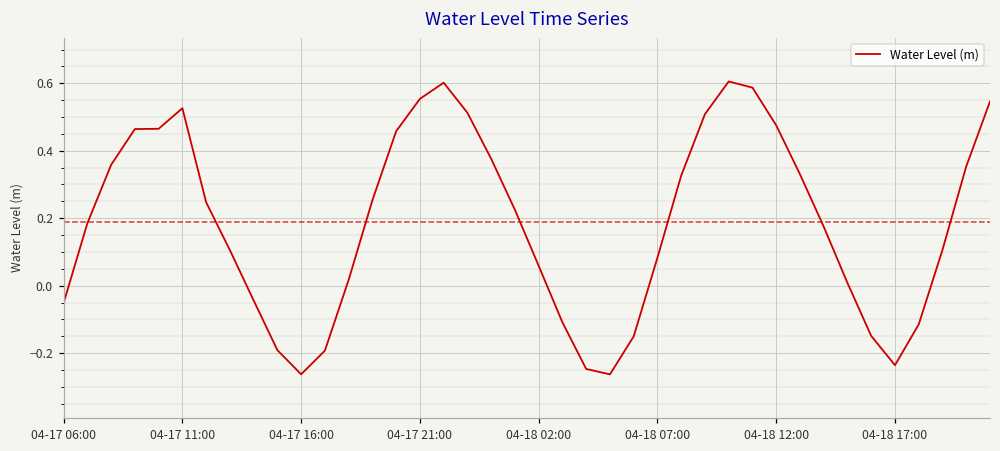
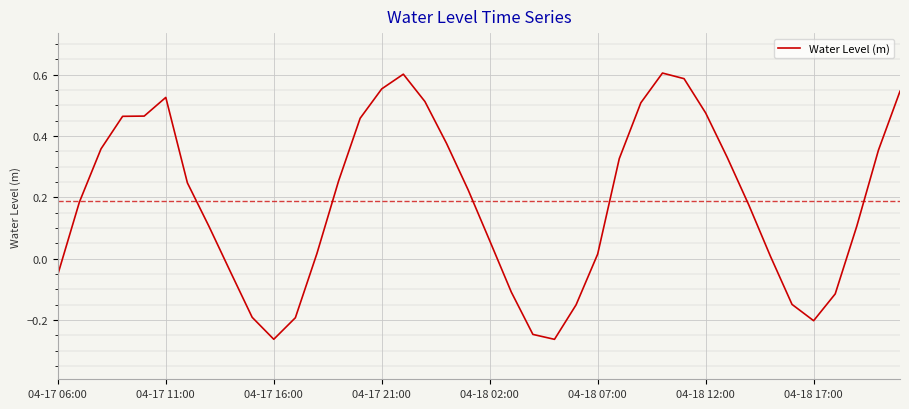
  {
    "04-17 06:00": -0.05,
    "04-17 11:00": 0.53,
    "04-17 16:00": -0.26,
    "04-17 21:00": 0.55,
    "04-18 02:00": 0.06,
-   "04-18 07:00": 0.08,
+   "04-18 07:00": 0.02,
    "04-18 12:00": 0.48,
-   "04-18 17:00": -0.24
+   "04-18 17:00": -0.20
  }
